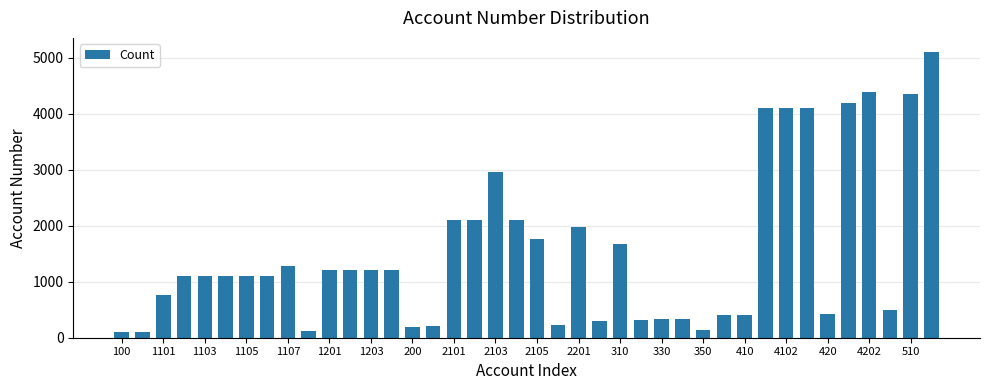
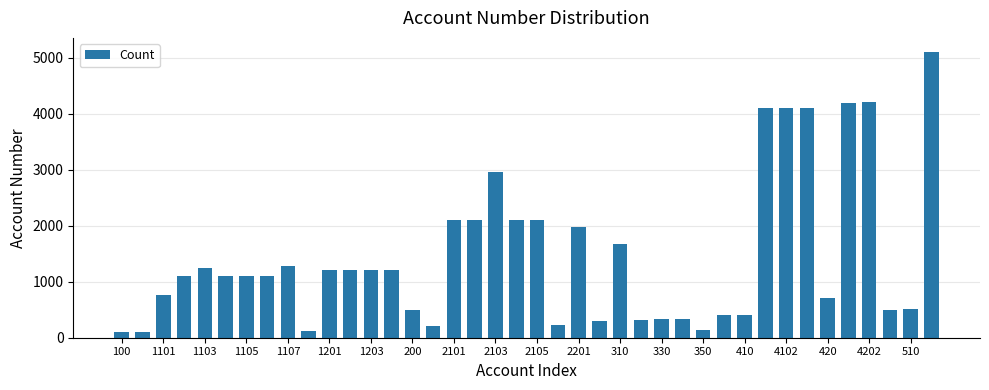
  {
    "100": 100,
    "1101": 800,
-   "1103": 1100,
+   "1103": 1200,
    "1105": 1100,
    "1107": 1300,
    "1201": 1200,
    "1203": 1200,
-   "200": 200,
+   "200": 500,
    "2101": 2100,
    "2103": 3000,
-   "2105": 1800,
+   "2105": 2100,
    "2201": 2000,
    "310": 1700,
    "330": 300,
    "350": 100,
    "410": 400,
    "4102": 4100,
-   "420": 400,
-   "4202": 4400,
-   "510": 4400
+   "420": 700,
+   "4202": 4200,
+   "510": 500
  }
